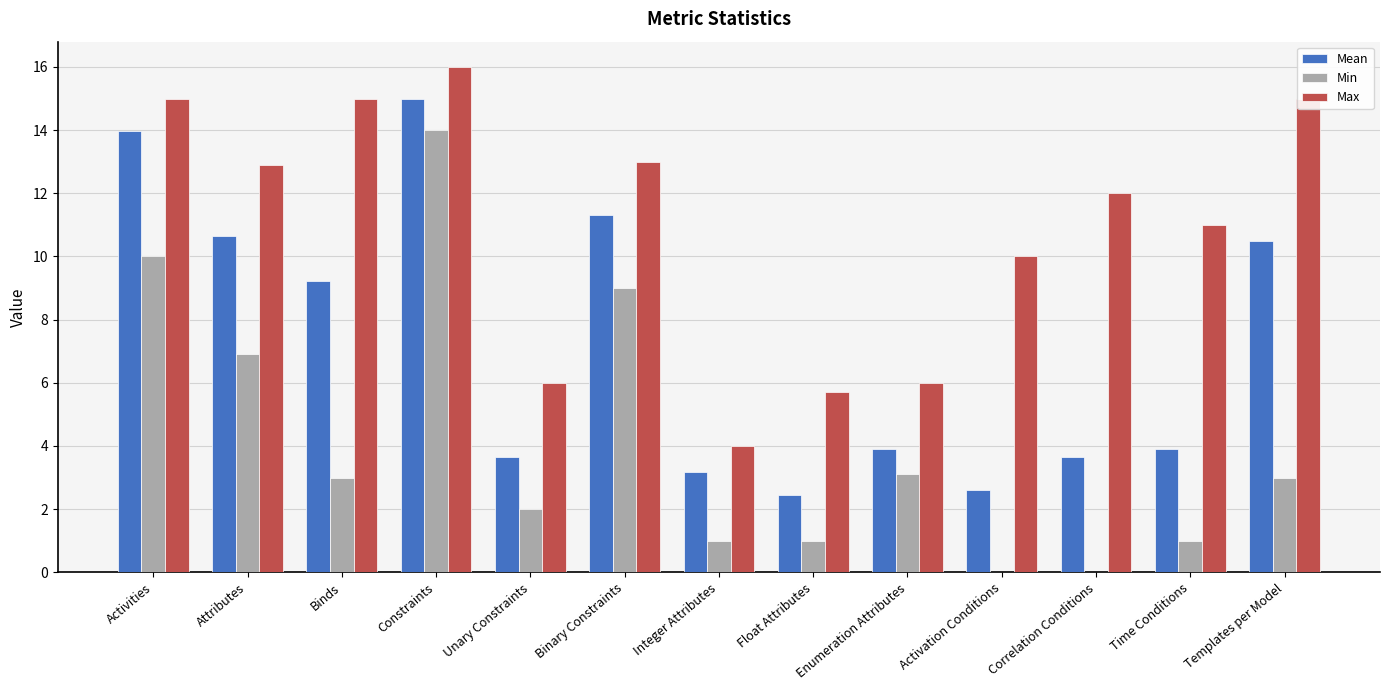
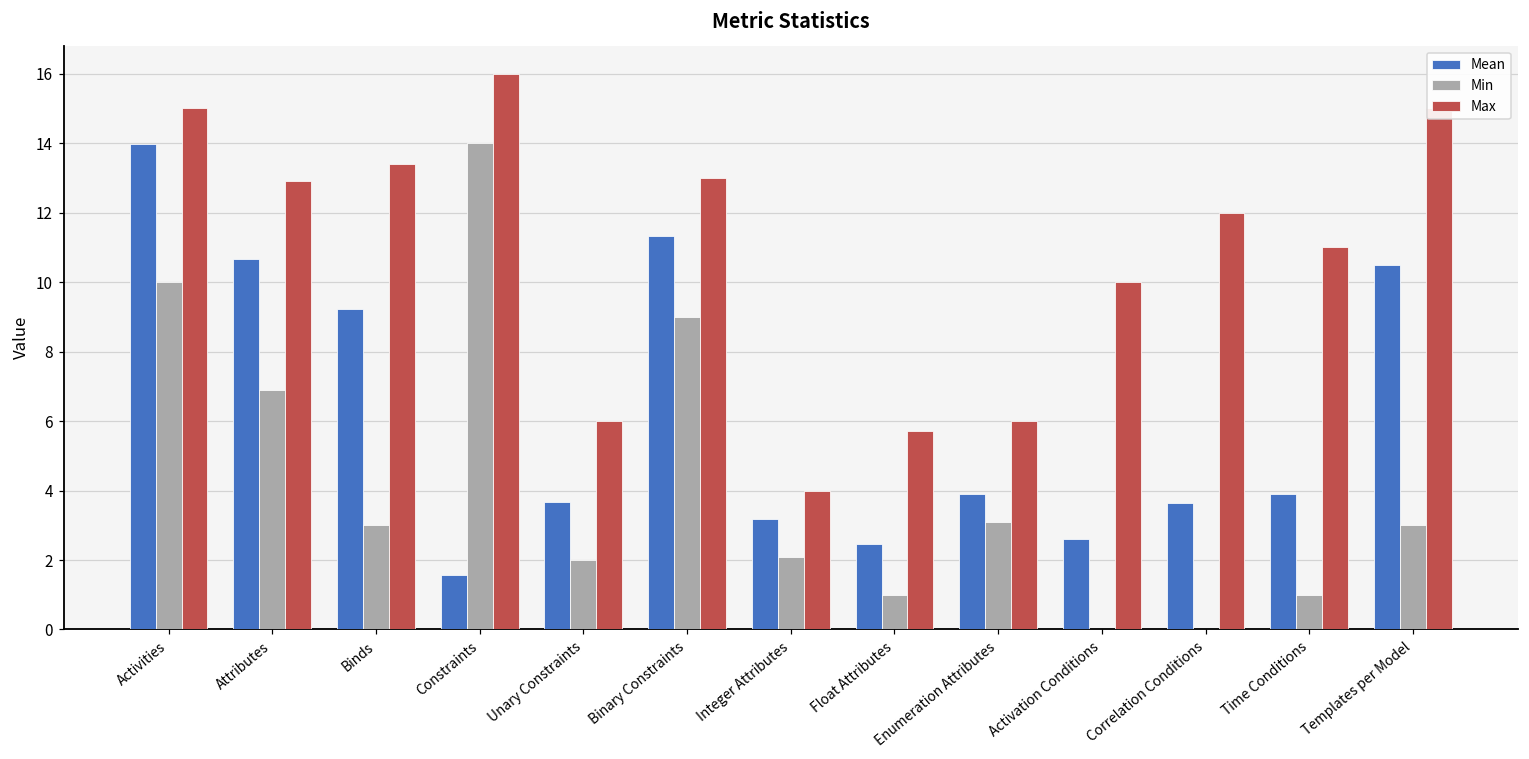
  {
    "Mean": {
      "Activities": 14.0,
      "Attributes": 10.7,
      "Binds": 9.2,
-     "Constraints": 15.0,
+     "Constraints": 1.6,
      "Unary Constraints": 3.7,
      "Binary Constraints": 11.3,
      "Integer Attributes": 3.2,
      "Float Attributes": 2.5,
      "Enumeration Attributes": 3.9,
      "Activation Conditions": 2.6,
      "Correlation Conditions": 3.6,
      "Time Conditions": 3.9,
      "Templates per Model": 10.5
    },
    "Min": {
      "Activities": 10.0,
      "Attributes": 6.9,
      "Binds": 3.0,
      "Constraints": 14.0,
      "Unary Constraints": 2.0,
      "Binary Constraints": 9.0,
-     "Integer Attributes": 1.0,
+     "Integer Attributes": 2.1,
      "Float Attributes": 1.0,
      "Enumeration Attributes": 3.1,
      "Activation Conditions": 0.0,
      "Correlation Conditions": 0.0,
      "Time Conditions": 1.0,
      "Templates per Model": 3.0
    },
    "Max": {
      "Activities": 15.0,
      "Attributes": 12.9,
-     "Binds": 15.0,
+     "Binds": 13.4,
      "Constraints": 16.0,
      "Unary Constraints": 6.0,
      "Binary Constraints": 13.0,
      "Integer Attributes": 4.0,
      "Float Attributes": 5.7,
      "Enumeration Attributes": 6.0,
      "Activation Conditions": 10.0,
      "Correlation Conditions": 12.0,
      "Time Conditions": 11.0
    }
  }
